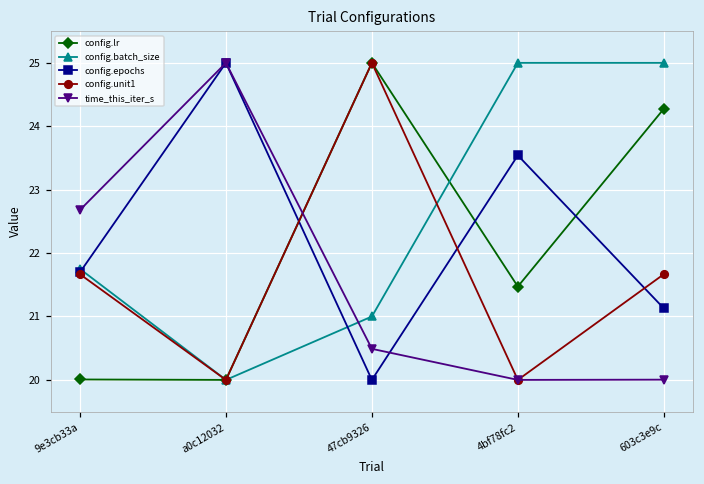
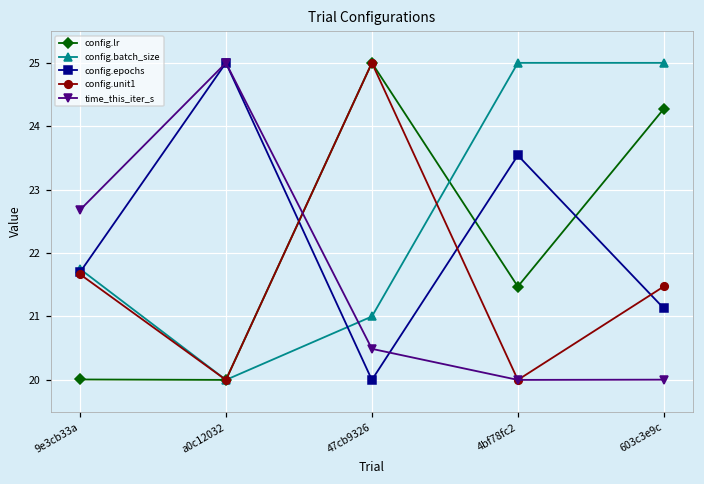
  {
    "config.lr": {
      "9e3cb33a": 20.0,
      "4bf78fc2": 21.5,
      "603c3e9c": 24.3
    },
    "config.batch_size": {
      "9e3cb33a": 21.8,
      "47cb9326": 21.0,
      "4bf78fc2": 25.0,
      "603c3e9c": 25.0
    },
    "config.epochs": {
      "47cb9326": 20.0,
      "4bf78fc2": 23.5,
      "603c3e9c": 21.1
    },
    "config.unit1": {
-     "603c3e9c": 21.7
+     "603c3e9c": 21.5
    },
    "time_this_iter_s": {
      "9e3cb33a": 22.7,
      "47cb9326": 20.5,
      "603c3e9c": 20.0
    }
  }
